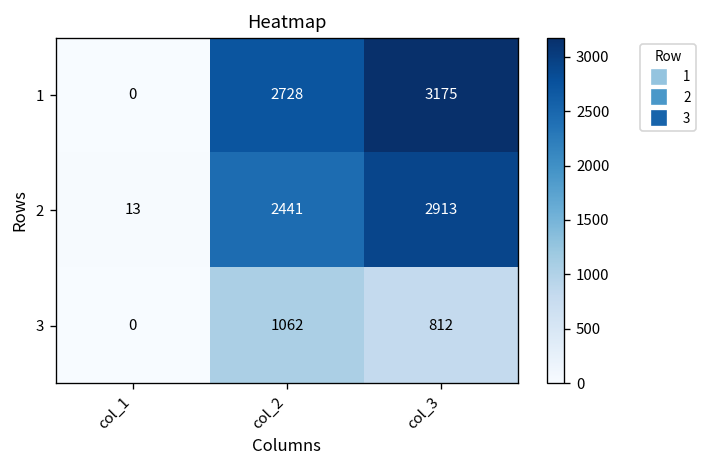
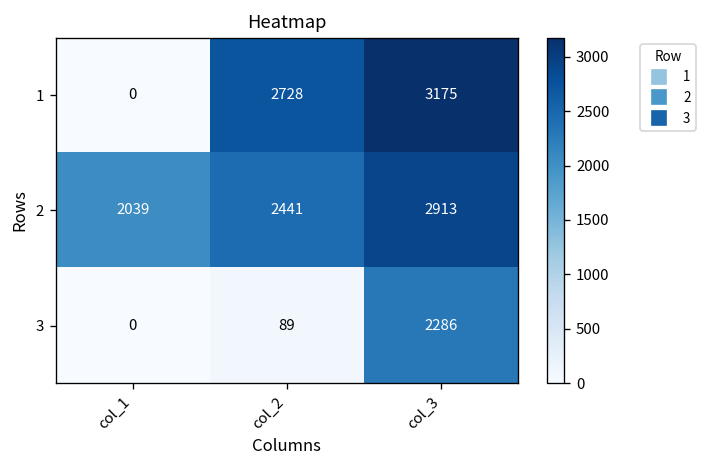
  {
    "1": {
      "col_1": 0,
      "col_2": 2728,
      "col_3": 3175
    },
    "2": {
-     "col_1": 13,
+     "col_1": 2039,
      "col_2": 2441,
      "col_3": 2913
    },
    "3": {
      "col_1": 0,
-     "col_2": 1062,
-     "col_3": 812
+     "col_2": 89,
+     "col_3": 2286
    }
  }
